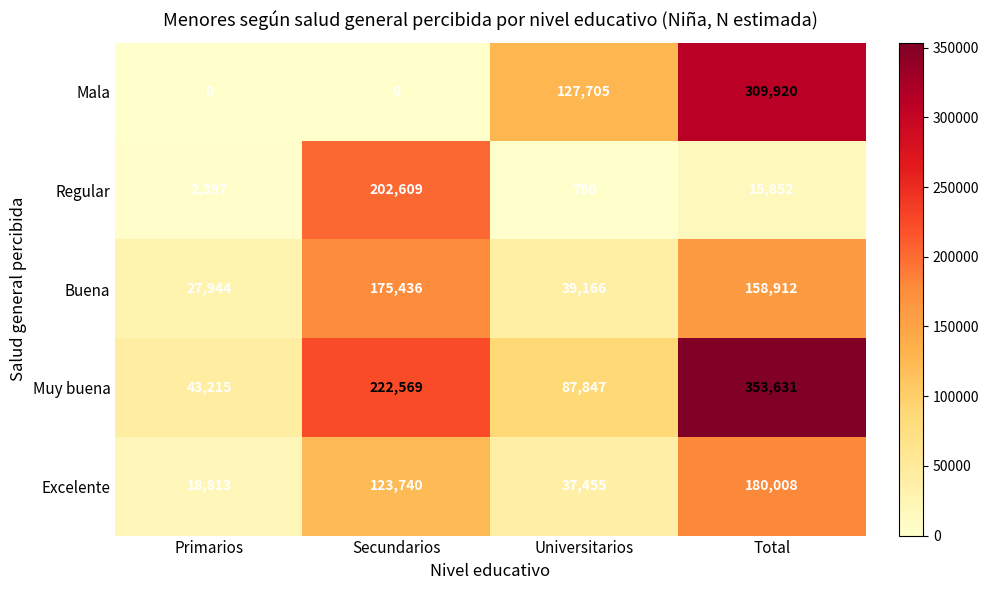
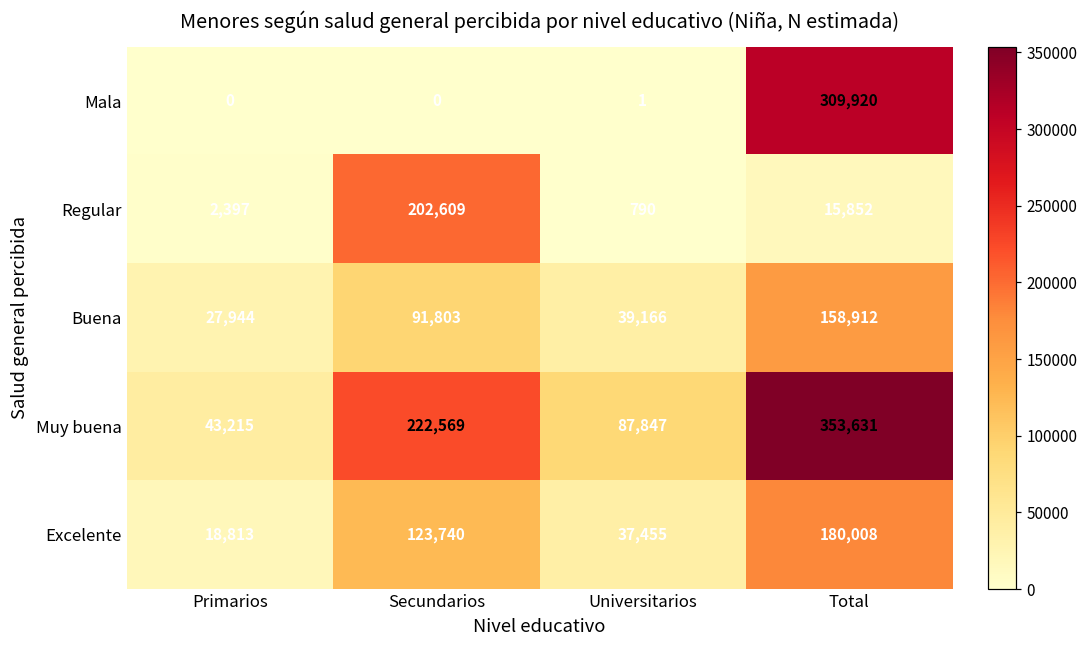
  {
    "Mala": {
      "Primarios": "0",
      "Secundarios": "0",
-     "Universitarios": "127,705",
+     "Universitarios": "1",
      "Total": "309,920"
    },
    "Regular": {
      "Primarios": "2,397",
      "Secundarios": "202,609",
      "Universitarios": "790",
      "Total": "15,852"
    },
    "Buena": {
      "Primarios": "27,944",
-     "Secundarios": "175,436",
+     "Secundarios": "91,803",
      "Universitarios": "39,166",
      "Total": "158,912"
    },
    "Muy buena": {
      "Primarios": "43,215",
      "Secundarios": "222,569",
      "Universitarios": "87,847",
      "Total": "353,631"
    },
    "Excelente": {
      "Primarios": "18,813",
      "Secundarios": "123,740",
      "Universitarios": "37,455",
      "Total": "180,008"
    }
  }
